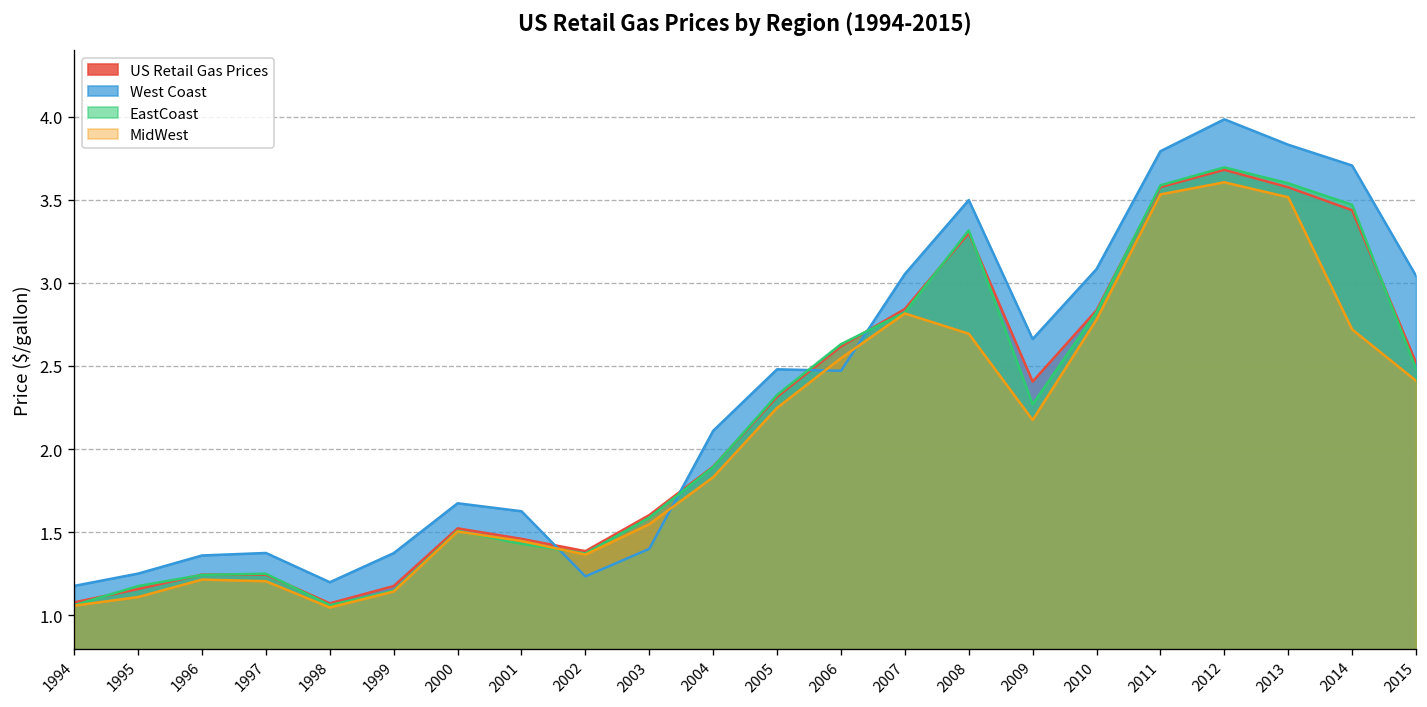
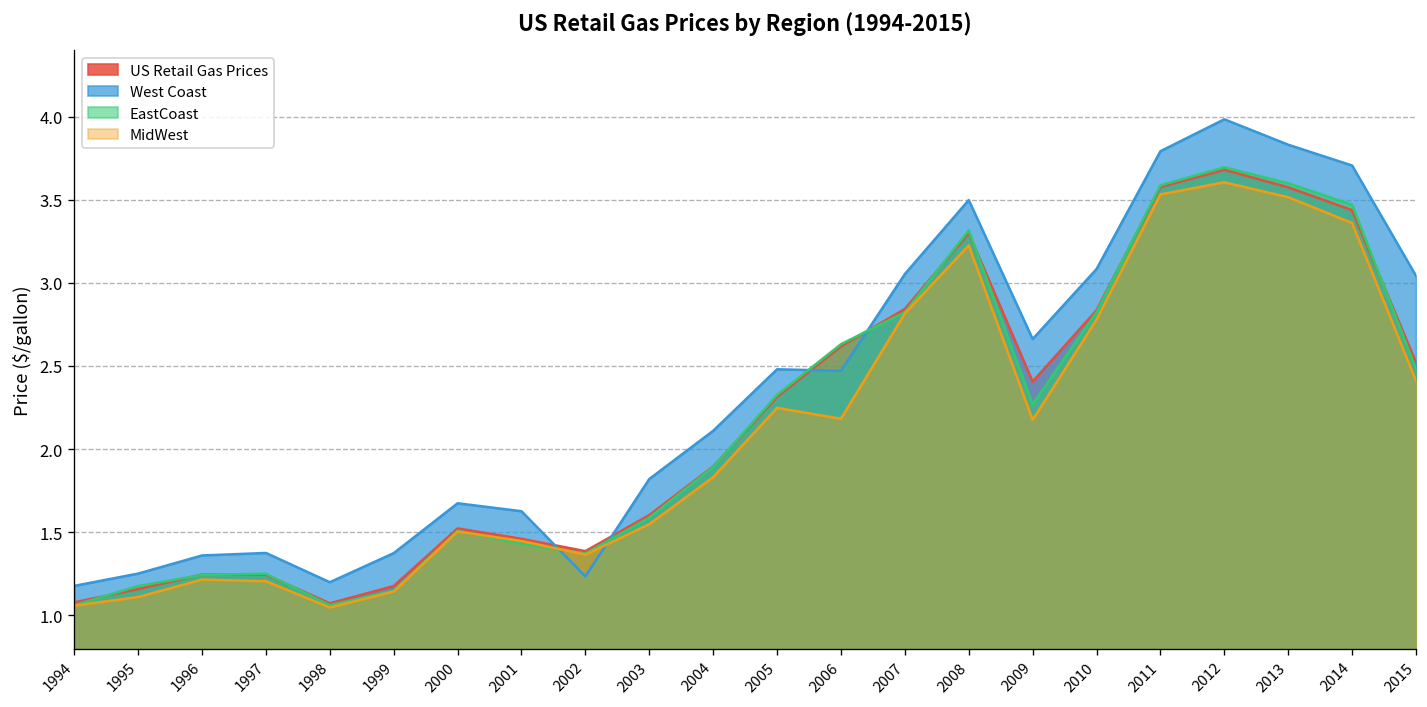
  {
    "US Retail Gas Prices": {
      "1999": 1.18,
      "2007": 2.84,
      "2009": 2.41,
      "2013": 3.58,
      "2014": 3.44,
      "2015": 2.52
    },
    "West Coast": {
      "1994": 1.18,
      "1995": 1.25,
      "1996": 1.36,
      "1997": 1.38,
      "1998": 1.20,
      "1999": 1.37,
      "2000": 1.67,
      "2001": 1.63,
      "2002": 1.23,
-     "2003": 1.40,
+     "2003": 1.82,
      "2004": 2.11,
      "2005": 2.48,
      "2006": 2.47,
      "2007": 3.05,
      "2008": 3.50,
      "2009": 2.66,
      "2010": 3.08,
      "2011": 3.79,
      "2012": 3.98,
      "2013": 3.83,
      "2014": 3.71,
      "2015": 3.04
    },
    "EastCoast": {
      "2009": 2.27,
      "2013": 3.60,
      "2014": 3.47,
      "2015": 2.48
    },
    "MidWest": {
      "1995": 1.11,
      "1996": 1.22,
      "1997": 1.21,
      "2003": 1.55,
      "2004": 1.83,
      "2005": 2.25,
-     "2006": 2.55,
-     "2008": 2.69,
+     "2006": 2.18,
+     "2008": 3.23,
      "2009": 2.18,
      "2010": 2.78,
      "2011": 3.53,
      "2012": 3.61,
      "2013": 3.52,
-     "2014": 2.72,
+     "2014": 3.36,
      "2015": 2.41
    }
  }
